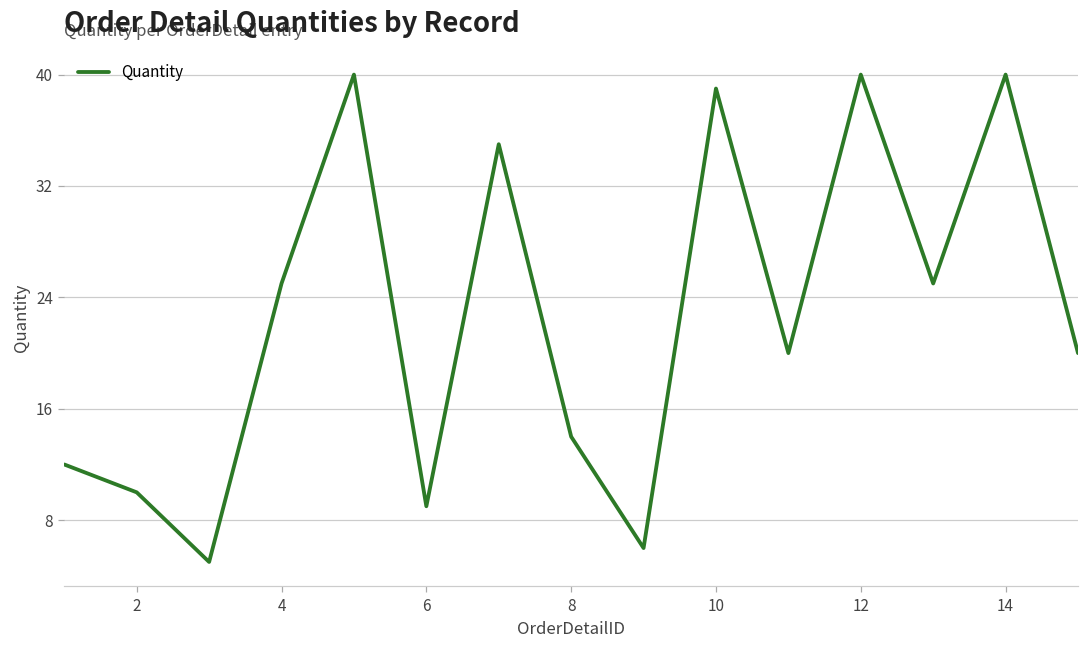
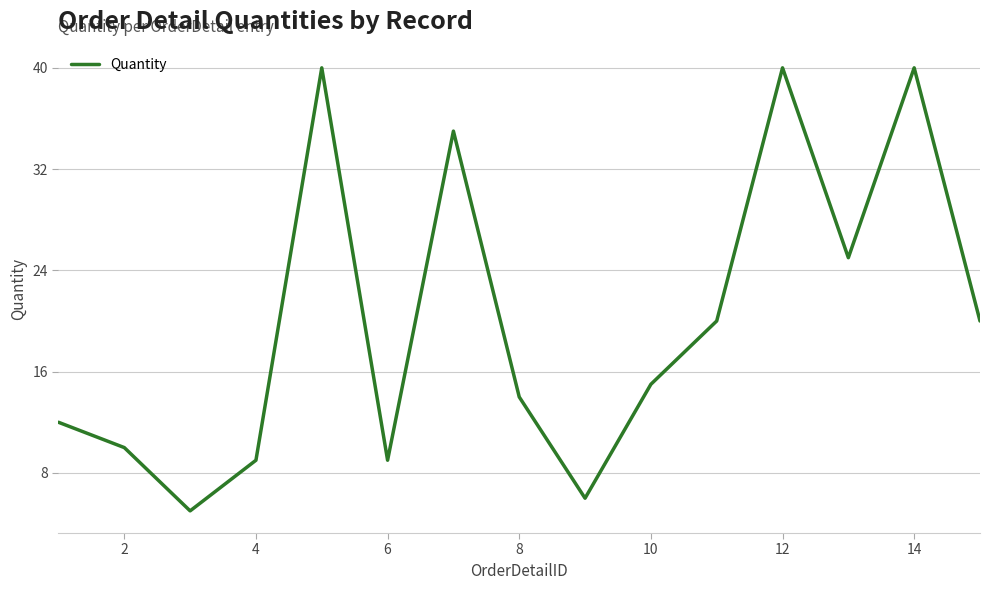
  {
    "2": 10,
-   "4": 25,
+   "4": 9,
    "6": 9,
    "8": 14,
-   "10": 39,
+   "10": 15,
    "12": 40,
    "14": 40
  }
